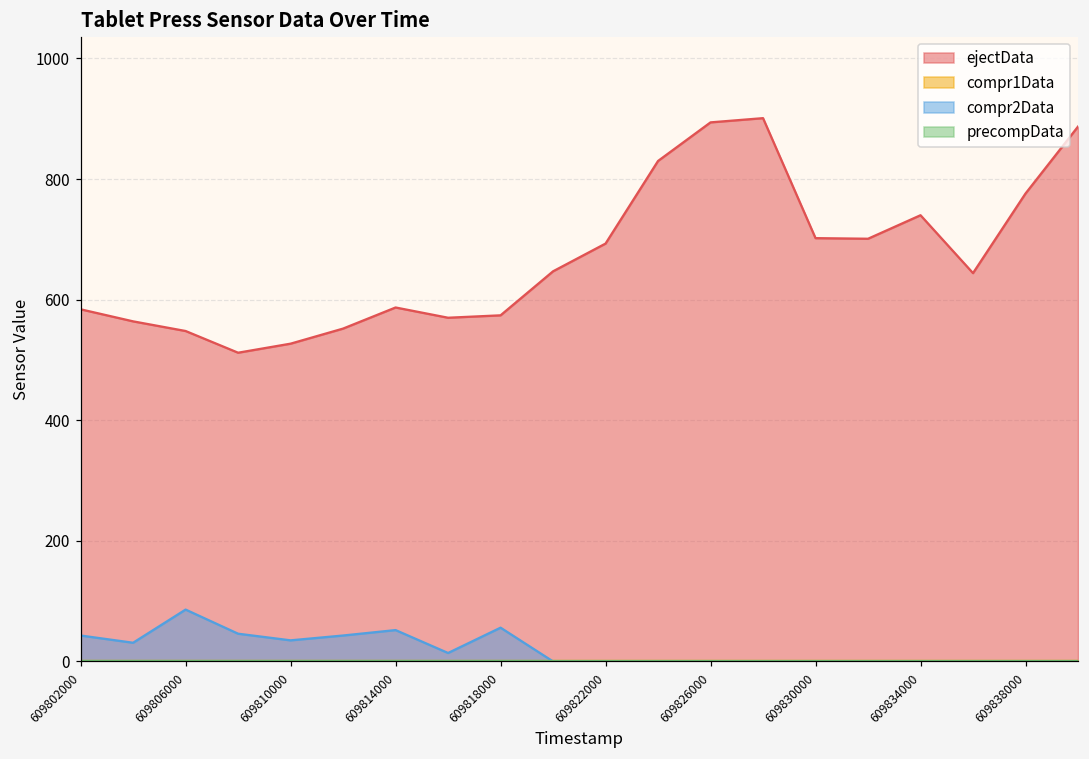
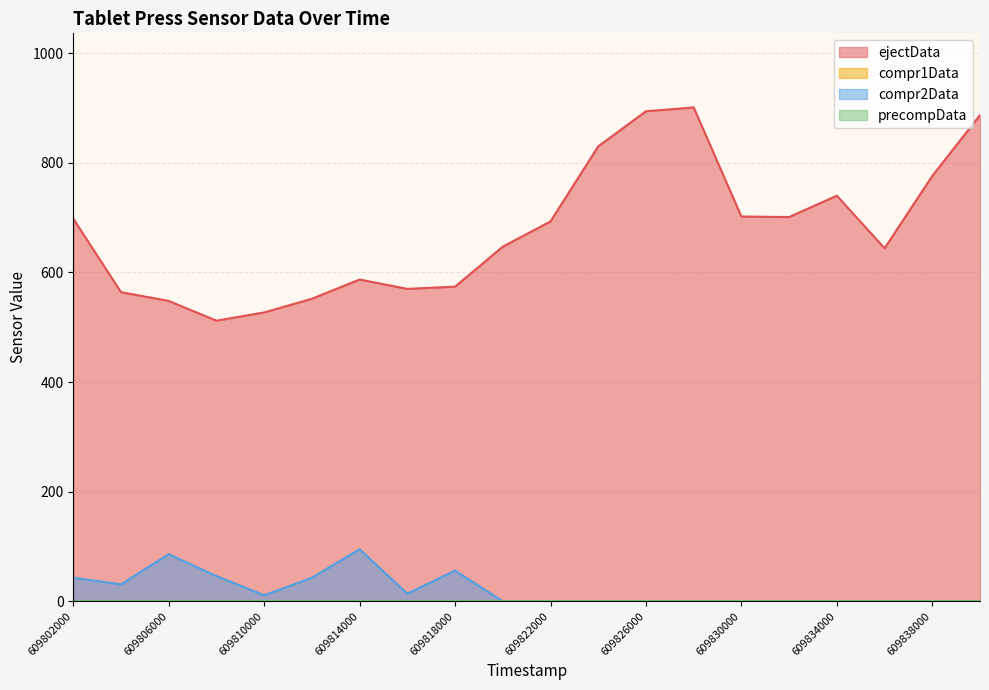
  {
    "ejectData": {
-     "609802000": 580,
+     "609802000": 700,
      "609806000": 550,
      "609810000": 530,
      "609814000": 590,
      "609818000": 570,
      "609822000": 690,
      "609826000": 890,
      "609830000": 700,
      "609834000": 740,
      "609838000": 780
    },
    "precompData": {
      "609802000": 0,
      "609806000": 0,
      "609810000": 0,
      "609814000": 0,
      "609818000": 0
    },
    "compr2Data": {
      "609802000": 40,
      "609806000": 90,
-     "609810000": 40,
-     "609814000": 50,
+     "609810000": 10,
+     "609814000": 100,
      "609818000": 60
    }
  }
